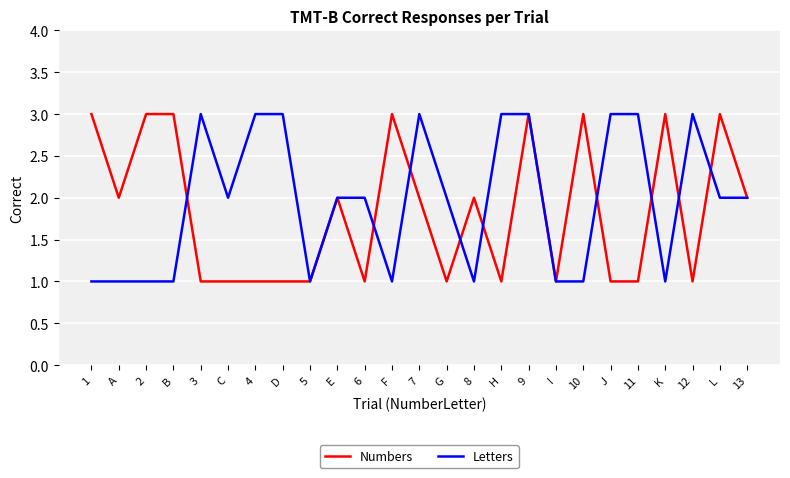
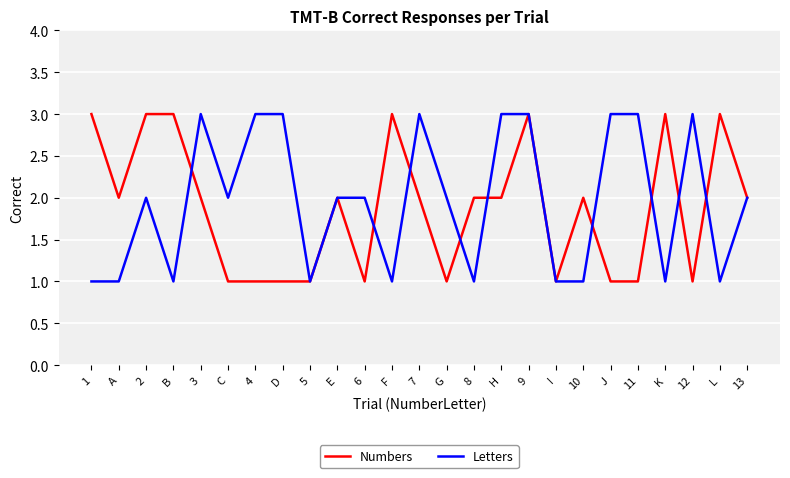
  {
    "Numbers": {
      "1": 3,
      "A": 2,
      "2": 3,
      "B": 3,
-     "3": 1,
+     "3": 2,
      "C": 1,
      "4": 1,
      "D": 1,
      "6": 1,
      "F": 3,
      "7": 2,
      "G": 1,
      "8": 2,
-     "H": 1,
-     "10": 3,
+     "H": 2,
+     "10": 2,
      "J": 1,
      "11": 1,
      "K": 3,
      "12": 1,
      "L": 3
    },
    "Letters": {
      "1": 1,
      "A": 1,
-     "2": 1,
+     "2": 2,
      "B": 1,
      "3": 3,
      "C": 2,
      "4": 3,
      "D": 3,
      "6": 2,
      "F": 1,
      "7": 3,
      "G": 2,
      "8": 1,
      "H": 3,
      "10": 1,
      "J": 3,
      "11": 3,
      "K": 1,
      "12": 3,
-     "L": 2
+     "L": 1
    }
  }
